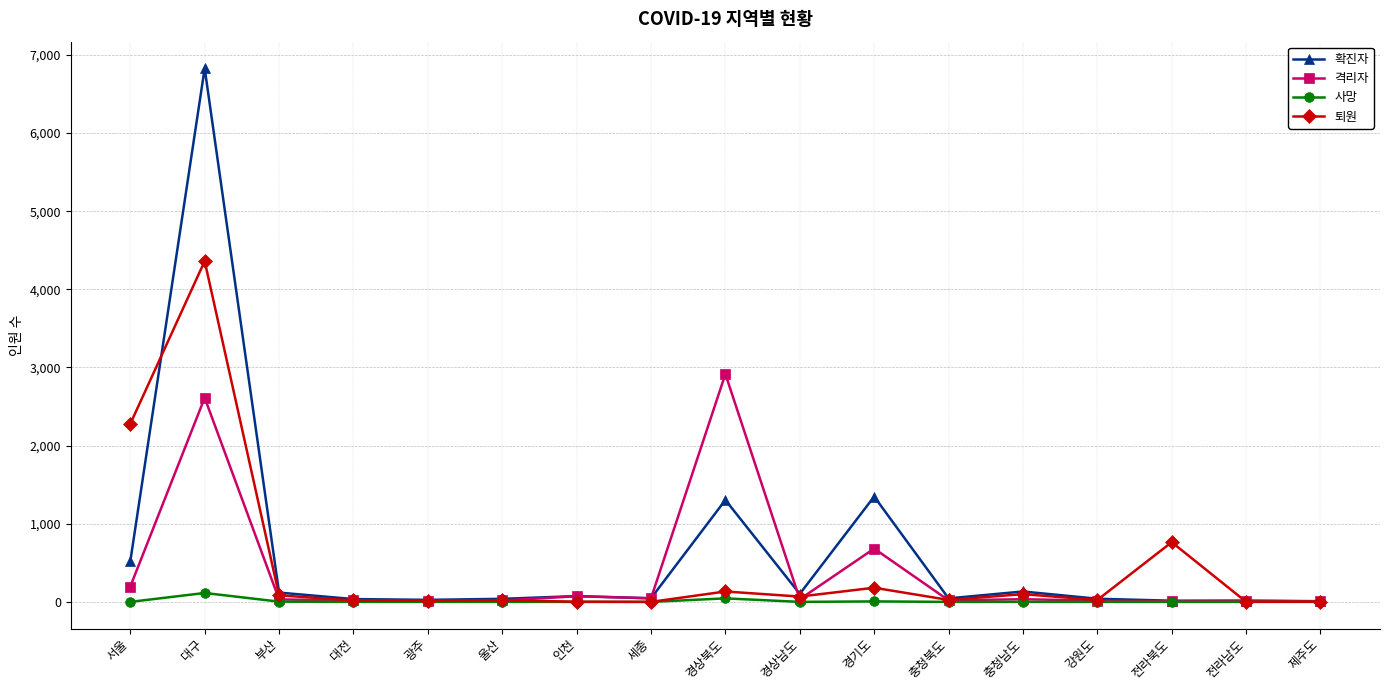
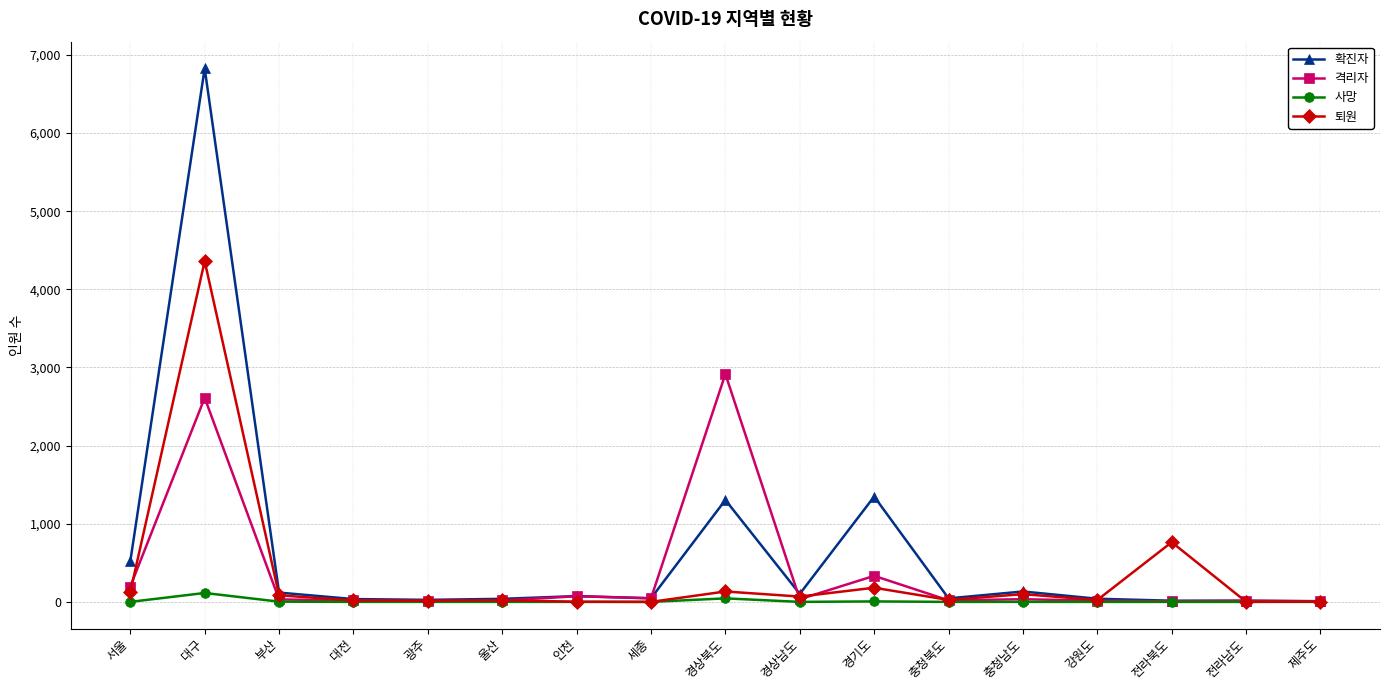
  {
    "확진자": {
      "서울": "500",
      "대구": "6,800",
      "부산": "100",
      "경상북도": "1,300",
      "경상남도": "100",
      "경기도": "1,300",
      "충청남도": "100"
    },
    "격리자": {
      "서울": "200",
      "대구": "2,600",
      "경상북도": "2,900",
      "경상남도": "0",
-     "경기도": "700",
+     "경기도": "300",
      "충청남도": "0"
    },
    "사망": {
      "서울": "0",
      "대구": "100",
      "경상북도": "0",
      "경상남도": "0",
      "경기도": "0",
      "충청남도": "0"
    },
    "퇴원": {
-     "서울": "2,300",
+     "서울": "100",
      "대구": "4,400",
      "부산": "100",
      "경상북도": "100",
      "경상남도": "100",
      "경기도": "200",
      "충청남도": "100",
      "전라북도": "800"
    }
  }
